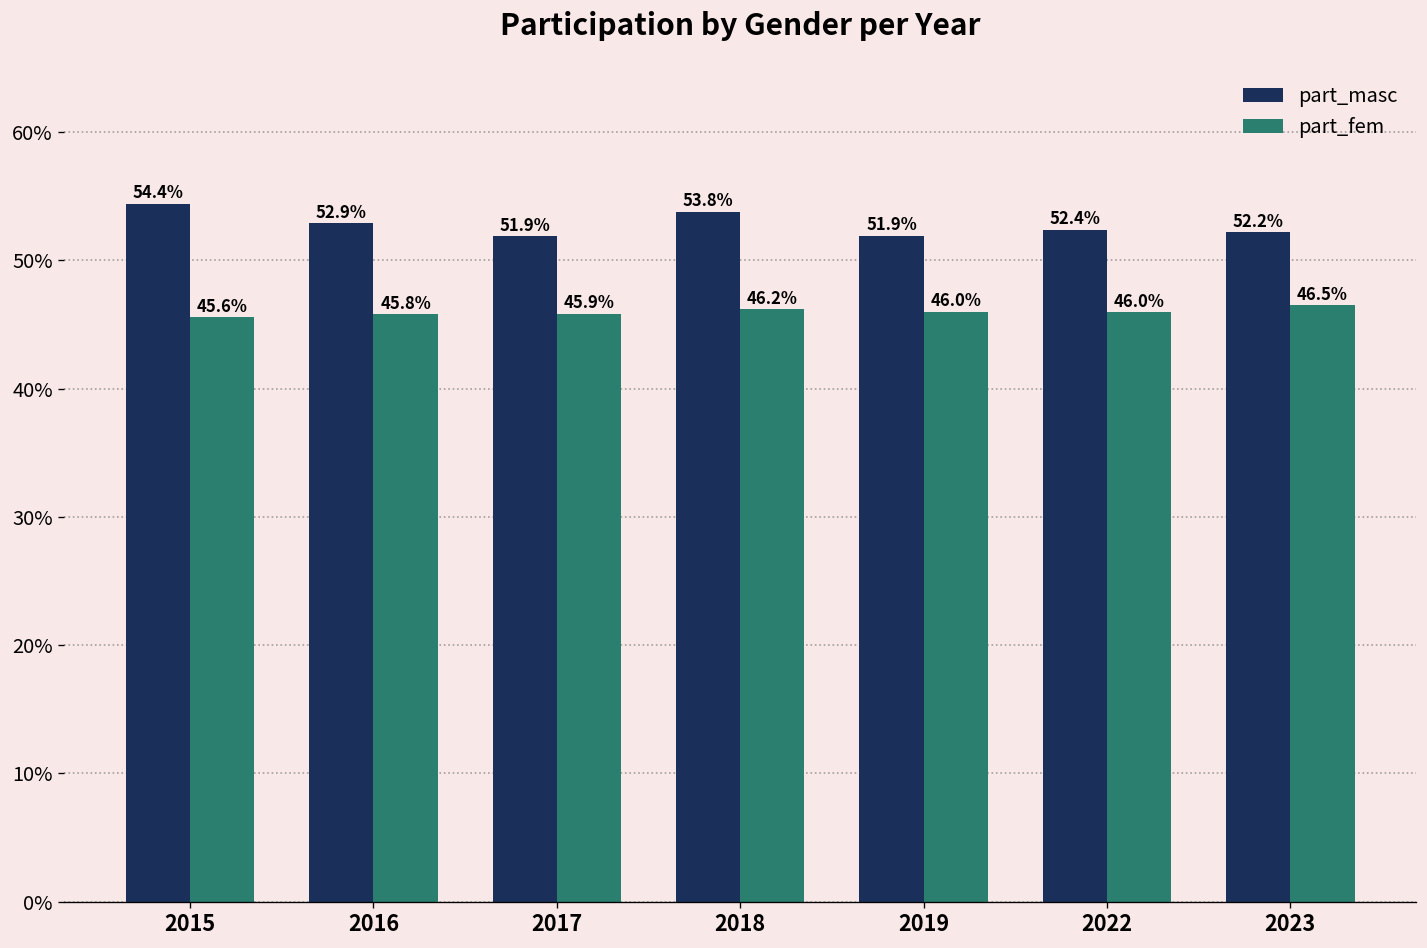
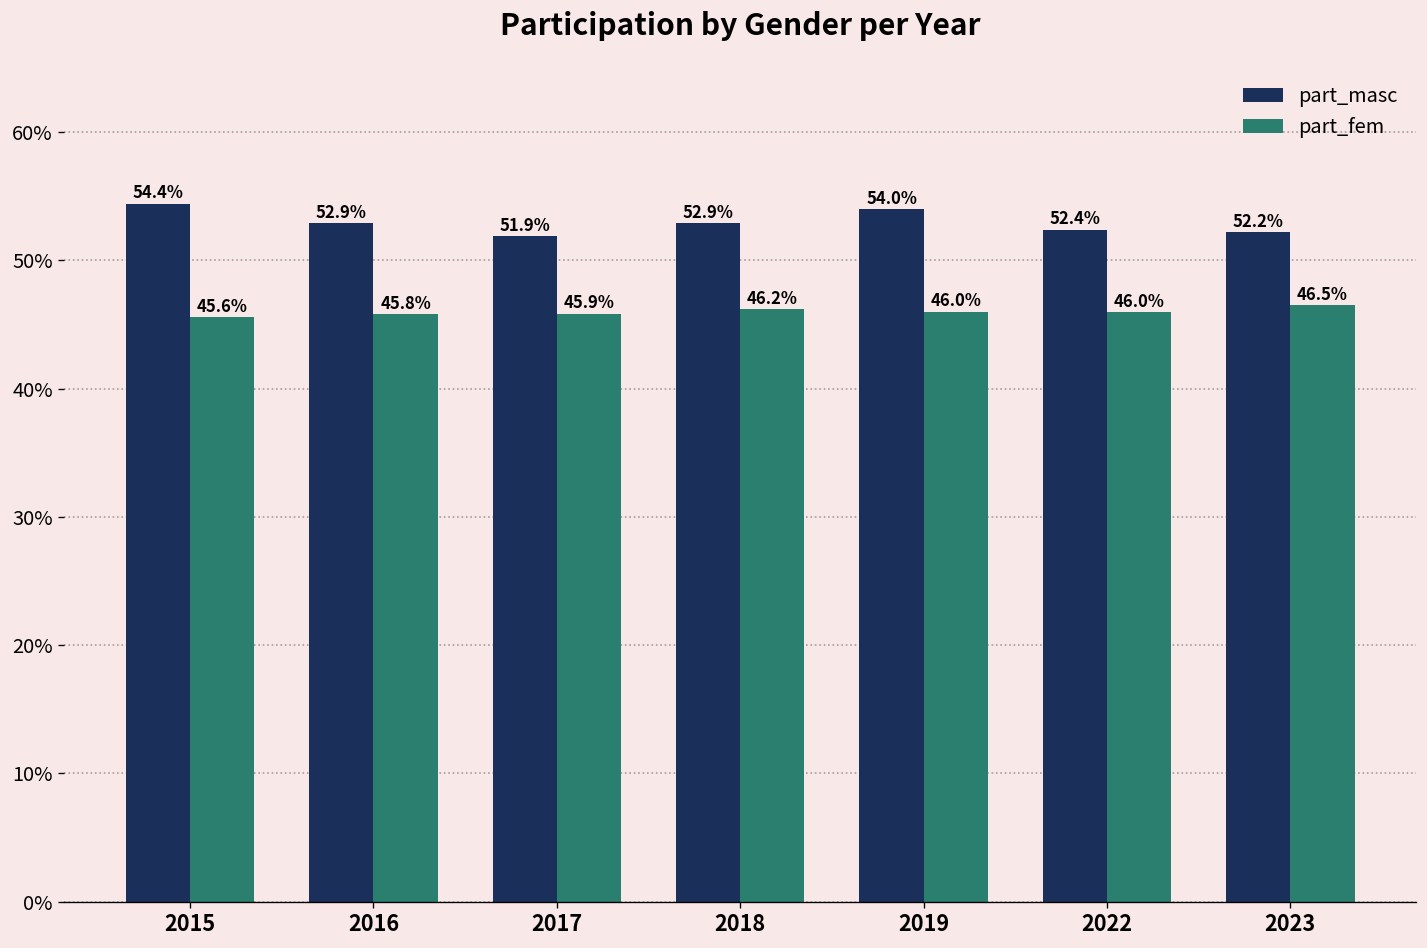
  {
    "part_masc": {
      "2015": "54.4%",
      "2016": "52.9%",
      "2017": "51.9%",
-     "2018": "53.8%",
-     "2019": "51.9%",
+     "2018": "52.9%",
+     "2019": "54.0%",
      "2022": "52.4%",
      "2023": "52.2%"
    },
    "part_fem": {
      "2015": "45.6%",
      "2016": "45.8%",
      "2017": "45.9%",
      "2018": "46.2%",
      "2019": "46.0%",
      "2022": "46.0%",
      "2023": "46.5%"
    }
  }
